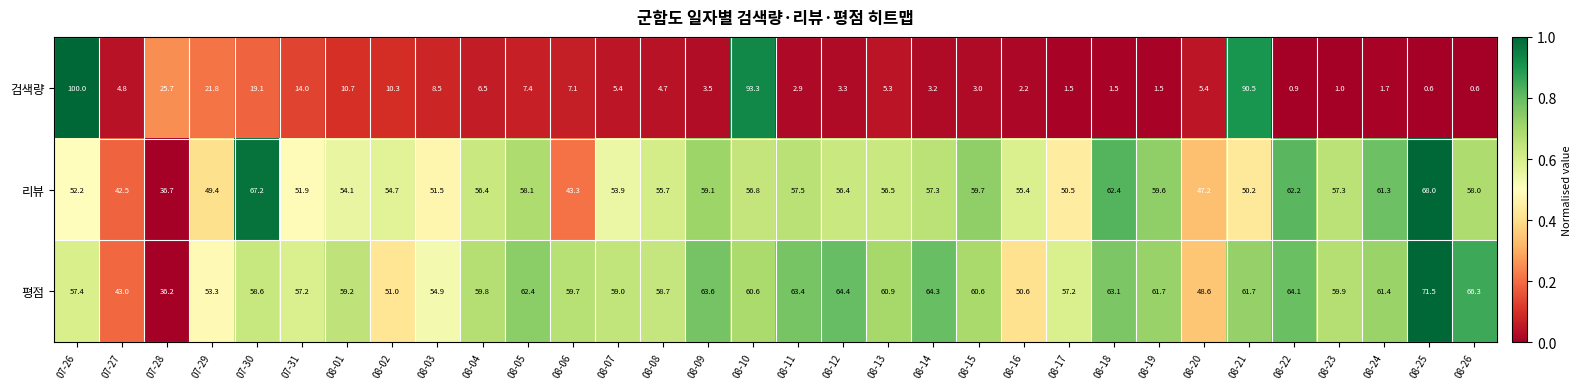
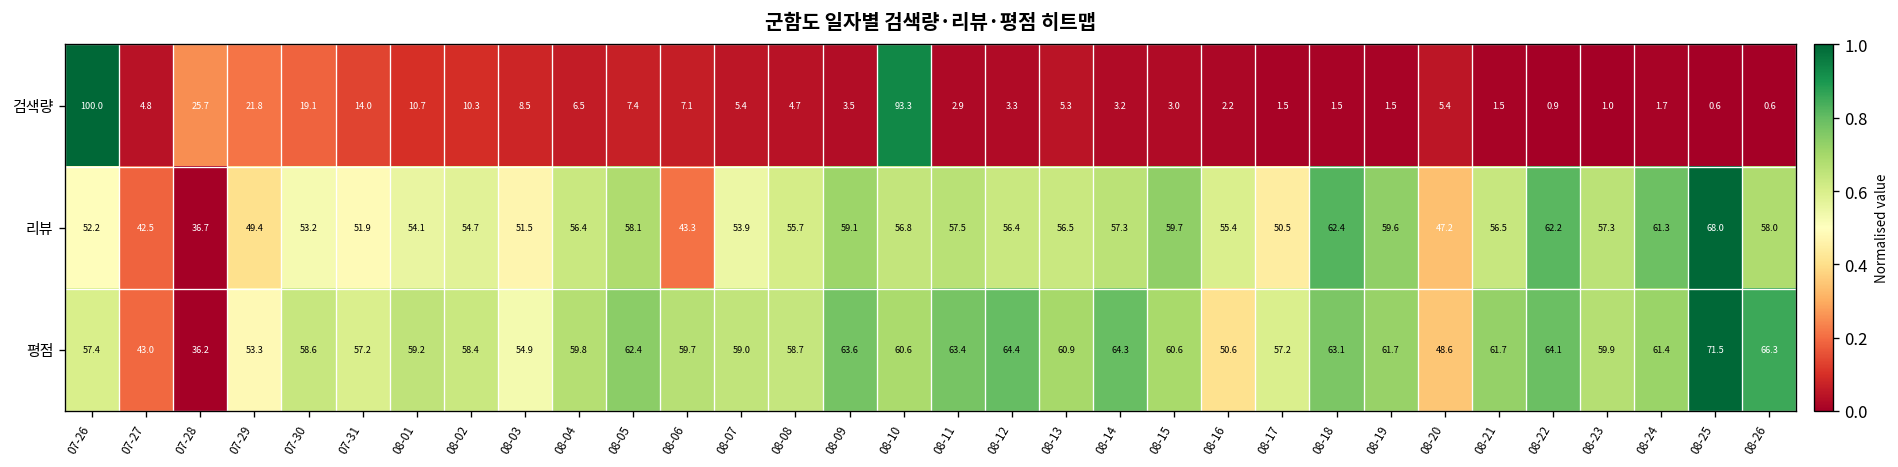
  {
    "검색량": {
      "07-26": 100.0,
      "07-27": 4.8,
      "07-28": 25.7,
      "07-29": 21.8,
      "07-30": 19.1,
      "07-31": 14.0,
      "08-01": 10.7,
      "08-02": 10.3,
      "08-03": 8.5,
      "08-04": 6.5,
      "08-05": 7.4,
      "08-06": 7.1,
      "08-07": 5.4,
      "08-08": 4.7,
      "08-09": 3.5,
      "08-10": 93.3,
      "08-11": 2.9,
      "08-12": 3.3,
      "08-13": 5.3,
      "08-14": 3.2,
      "08-15": 3.0,
      "08-16": 2.2,
      "08-17": 1.5,
      "08-18": 1.5,
      "08-19": 1.5,
      "08-20": 5.4,
-     "08-21": 90.5,
+     "08-21": 1.5,
      "08-22": 0.9,
      "08-23": 1.0,
      "08-24": 1.7,
      "08-25": 0.6,
      "08-26": 0.6
    },
    "리뷰": {
      "07-26": 52.2,
      "07-27": 42.5,
      "07-28": 36.7,
      "07-29": 49.4,
-     "07-30": 67.2,
+     "07-30": 53.2,
      "07-31": 51.9,
      "08-01": 54.1,
      "08-02": 54.7,
      "08-03": 51.5,
      "08-04": 56.4,
      "08-05": 58.1,
      "08-06": 43.3,
      "08-07": 53.9,
      "08-08": 55.7,
      "08-09": 59.1,
      "08-10": 56.8,
      "08-11": 57.5,
      "08-12": 56.4,
      "08-13": 56.5,
      "08-14": 57.3,
      "08-15": 59.7,
      "08-16": 55.4,
      "08-17": 50.5,
      "08-18": 62.4,
      "08-19": 59.6,
      "08-20": 47.2,
-     "08-21": 50.2,
+     "08-21": 56.5,
      "08-22": 62.2,
      "08-23": 57.3,
      "08-24": 61.3,
      "08-25": 68.0,
      "08-26": 58.0
    },
    "평점": {
      "07-26": 57.4,
      "07-27": 43.0,
      "07-28": 36.2,
      "07-29": 53.3,
      "07-30": 58.6,
      "07-31": 57.2,
      "08-01": 59.2,
-     "08-02": 51.0,
+     "08-02": 58.4,
      "08-03": 54.9,
      "08-04": 59.8,
      "08-05": 62.4,
      "08-06": 59.7,
      "08-07": 59.0,
      "08-08": 58.7,
      "08-09": 63.6,
      "08-10": 60.6,
      "08-11": 63.4,
      "08-12": 64.4,
      "08-13": 60.9,
      "08-14": 64.3,
      "08-15": 60.6,
      "08-16": 50.6,
      "08-17": 57.2,
      "08-18": 63.1,
      "08-19": 61.7,
      "08-20": 48.6,
      "08-21": 61.7,
      "08-22": 64.1,
      "08-23": 59.9,
      "08-24": 61.4,
      "08-25": 71.5,
      "08-26": 66.3
    }
  }
